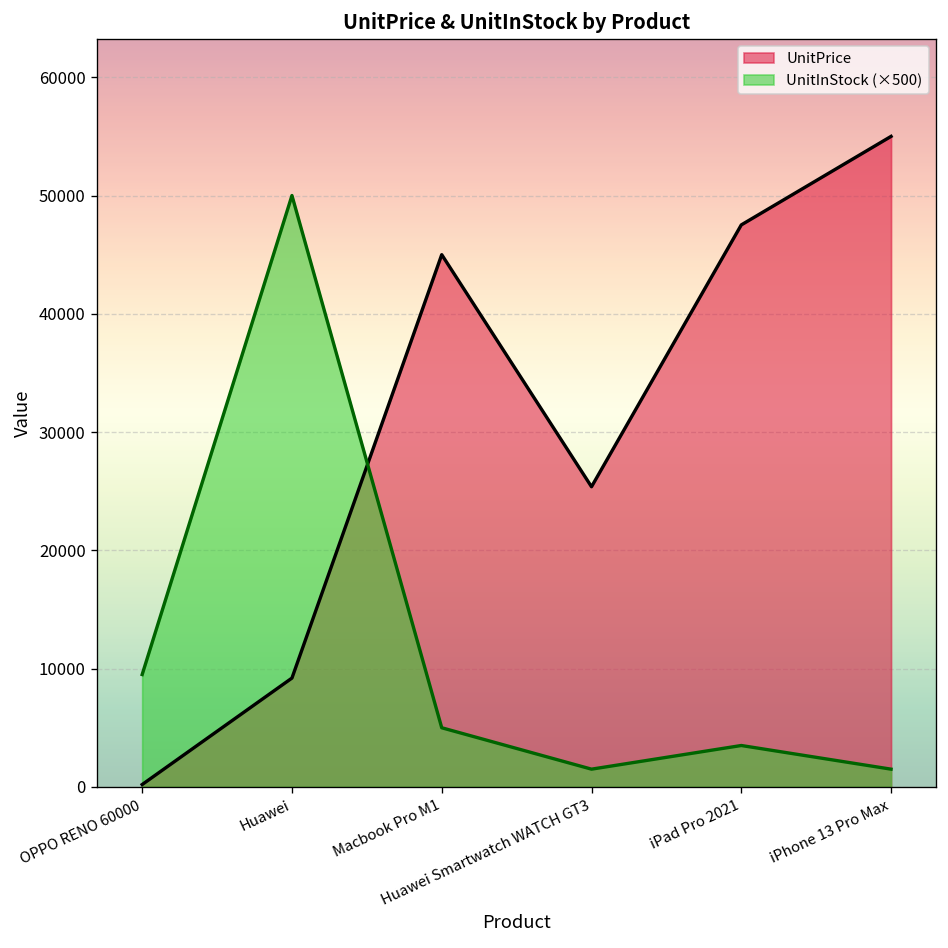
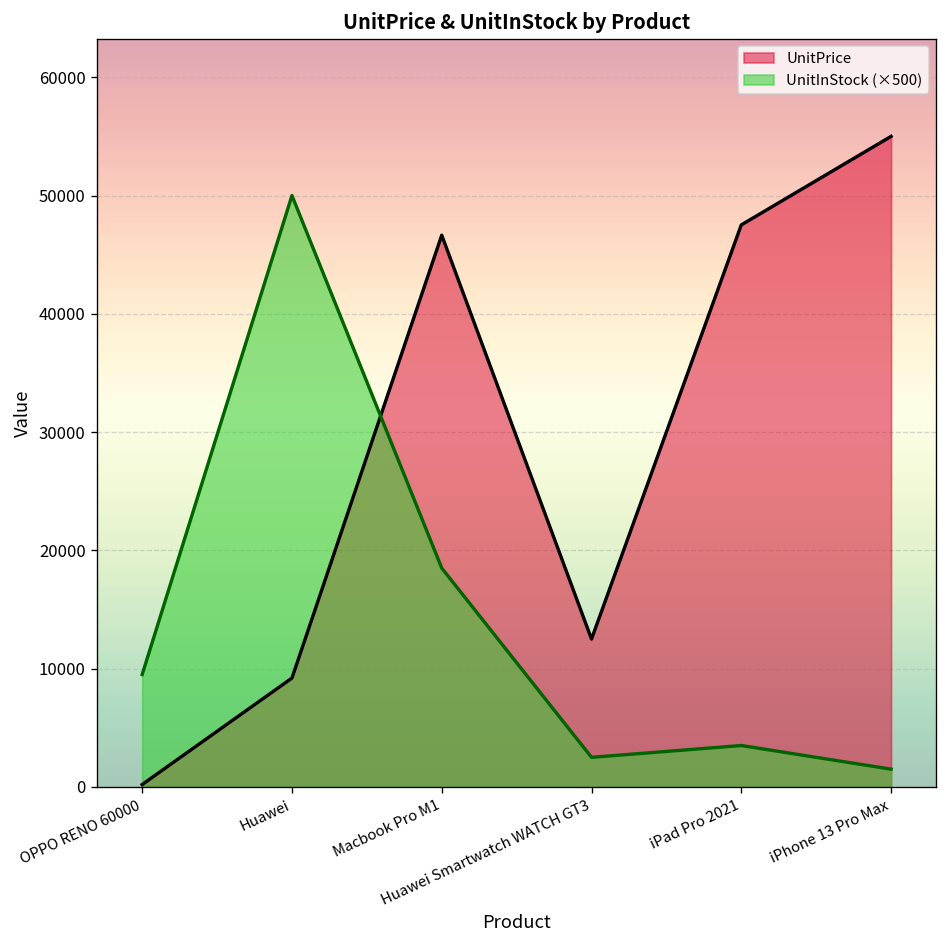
  {
    "UnitPrice": {
      "OPPO RENO 60000": 0,
      "Huawei": 9000,
-     "Macbook Pro M1": 45000,
-     "Huawei Smartwatch WATCH GT3": 25000,
+     "Macbook Pro M1": 47000,
+     "Huawei Smartwatch WATCH GT3": 13000,
      "iPad Pro 2021": 48000,
      "iPhone 13 Pro Max": 55000
    },
    "UnitInStock (×500)": {
      "OPPO RENO 60000": 10000,
      "Huawei": 50000,
-     "Macbook Pro M1": 5000,
-     "Huawei Smartwatch WATCH GT3": 2000,
+     "Macbook Pro M1": 19000,
+     "Huawei Smartwatch WATCH GT3": 3000,
      "iPad Pro 2021": 4000,
      "iPhone 13 Pro Max": 2000
    }
  }
